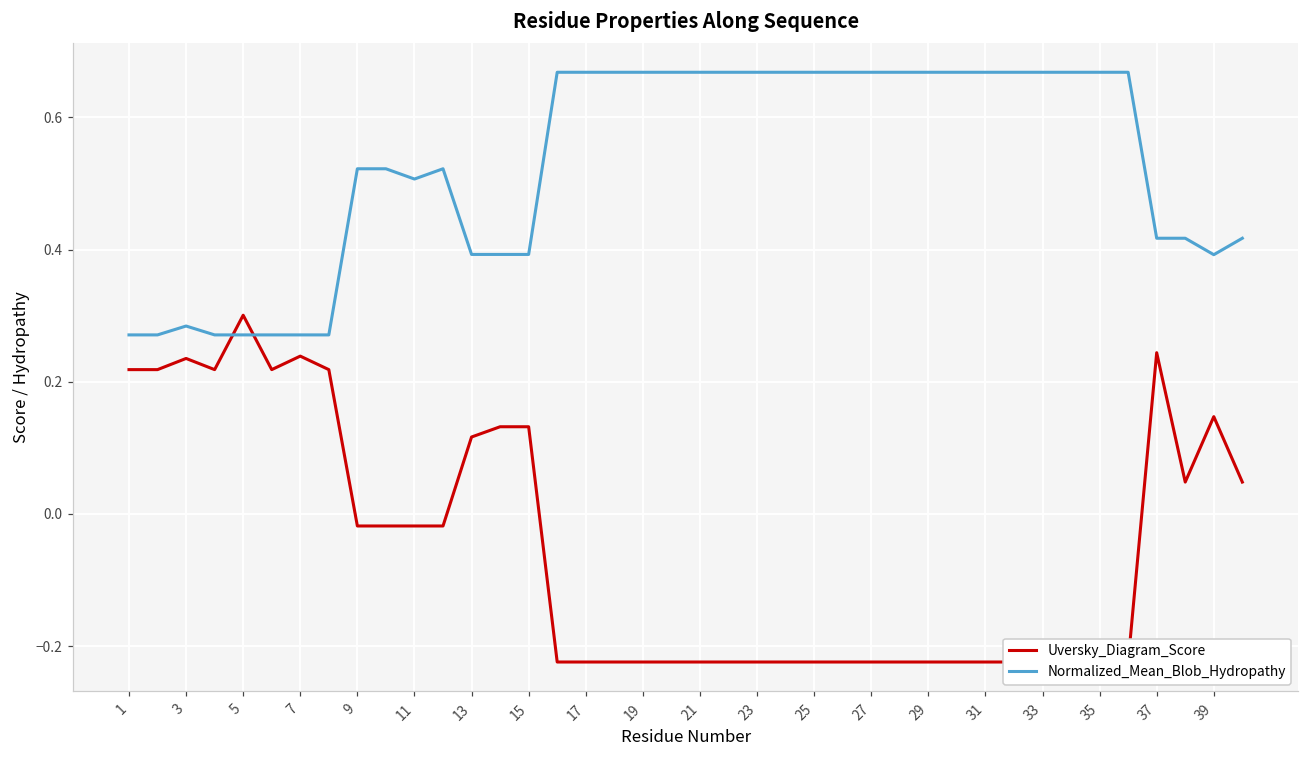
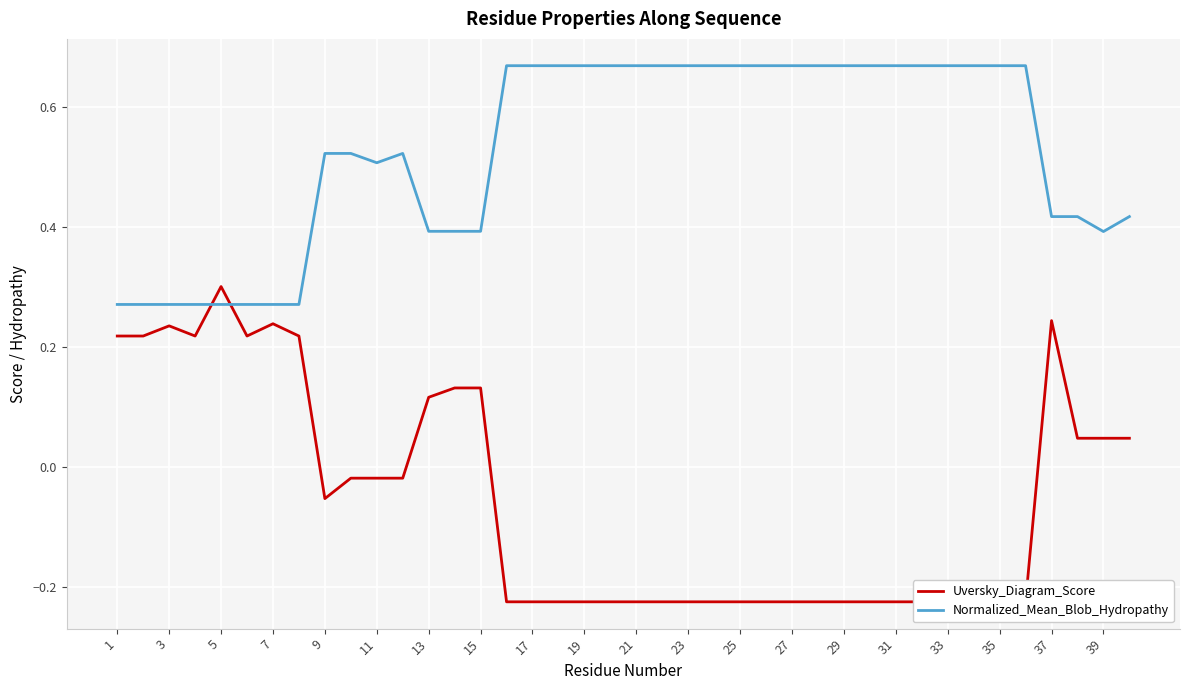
  {
    "Uversky_Diagram_Score": {
      "1": 0.22,
      "3": 0.24,
      "5": 0.30,
      "7": 0.24,
-     "9": -0.02,
+     "9": -0.05,
      "11": -0.02,
      "13": 0.12,
      "15": 0.13,
      "17": -0.22,
      "19": -0.22,
      "21": -0.22,
      "23": -0.22,
      "25": -0.22,
      "27": -0.22,
      "29": -0.22,
      "31": -0.22,
      "37": 0.24,
-     "39": 0.15
+     "39": 0.05
    },
    "Normalized_Mean_Blob_Hydropathy": {
      "1": 0.27,
-     "3": 0.28,
+     "3": 0.27,
      "5": 0.27,
      "7": 0.27,
      "9": 0.52,
      "11": 0.51,
      "13": 0.39,
      "15": 0.39,
      "17": 0.67,
      "19": 0.67,
      "21": 0.67,
      "23": 0.67,
      "25": 0.67,
      "27": 0.67,
      "29": 0.67,
      "31": 0.67,
      "33": 0.67,
      "35": 0.67,
      "37": 0.42,
      "39": 0.39
    }
  }
